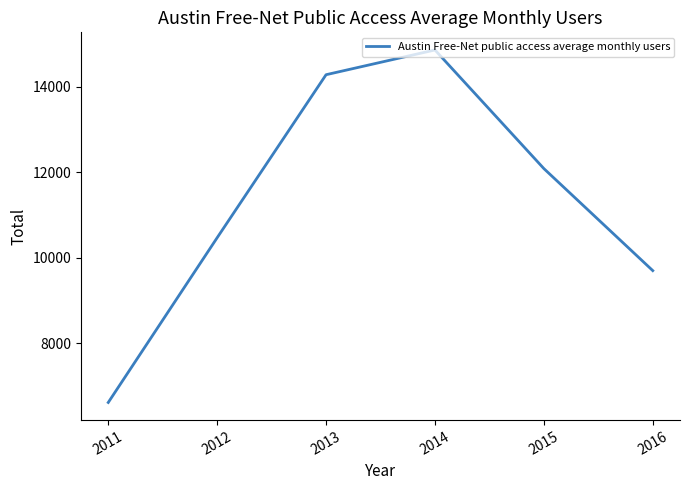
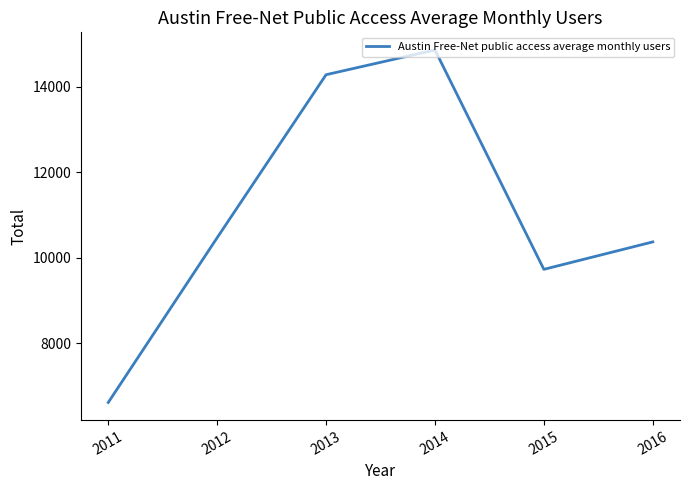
  {
    "2011": 6600,
    "2012": 10500,
    "2013": 14300,
-   "2015": 12100,
-   "2016": 9700
+   "2015": 9700,
+   "2016": 10400
  }
